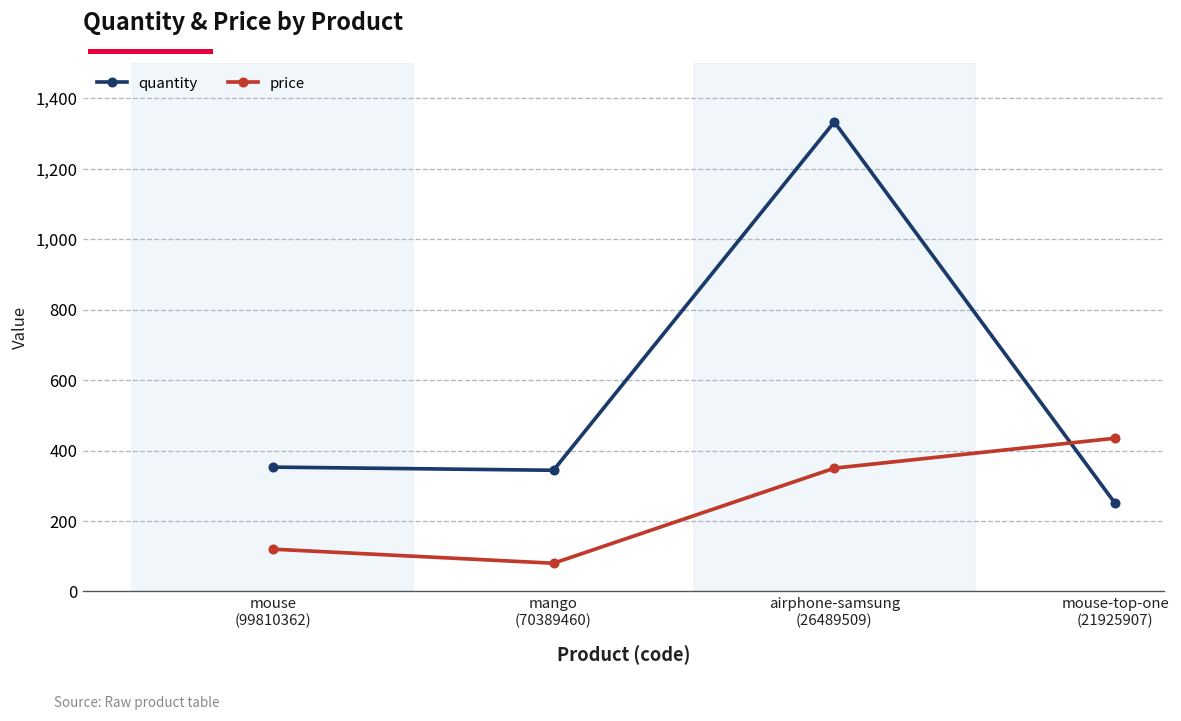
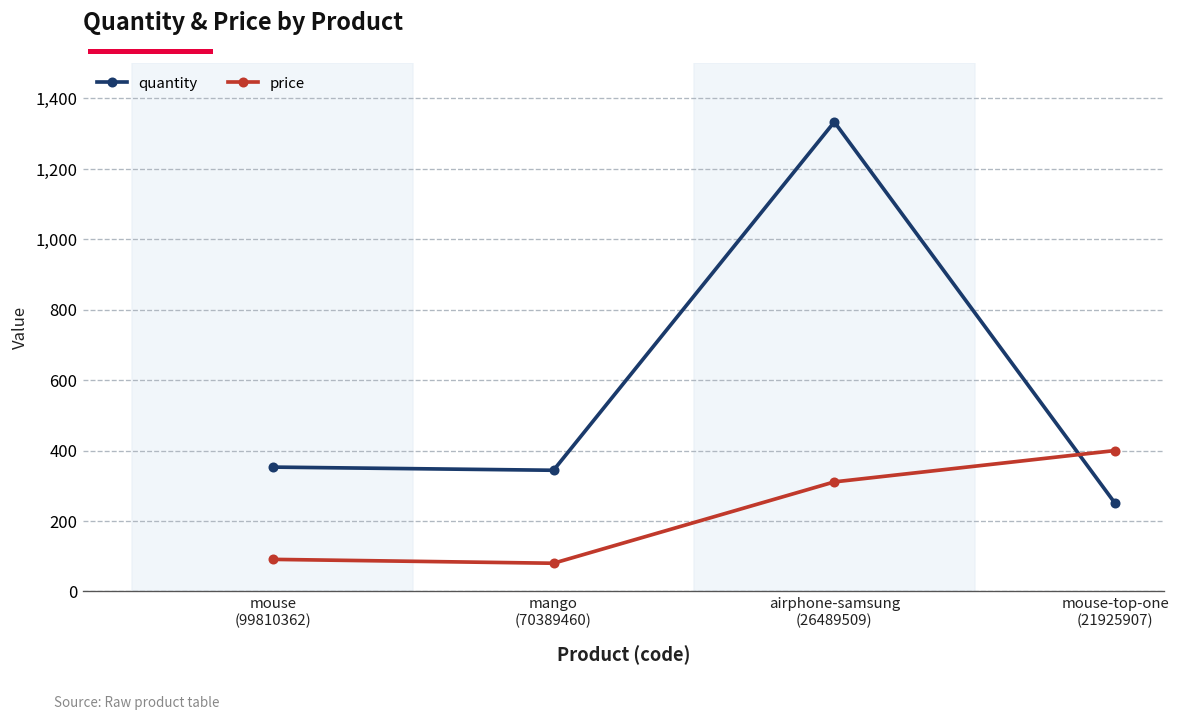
  {
    "quantity": {
      "mouse (99810362)": "350",
      "mango (70389460)": "340",
      "airphone-samsung (26489509)": "1,330",
      "mouse-top-one (21925907)": "250"
    },
    "price": {
-     "mouse (99810362)": "120",
+     "mouse (99810362)": "90",
      "mango (70389460)": "80",
-     "airphone-samsung (26489509)": "350",
-     "mouse-top-one (21925907)": "440"
+     "airphone-samsung (26489509)": "310",
+     "mouse-top-one (21925907)": "400"
    }
  }
